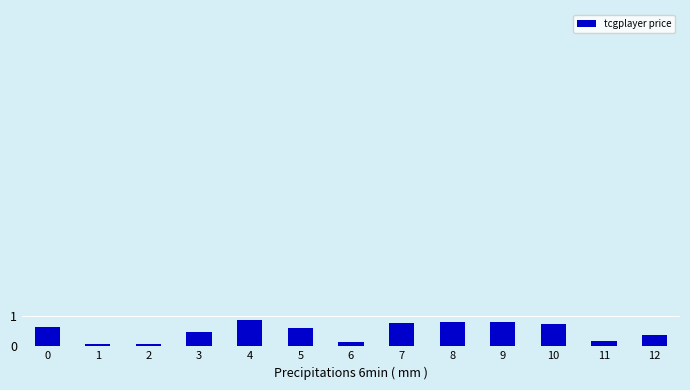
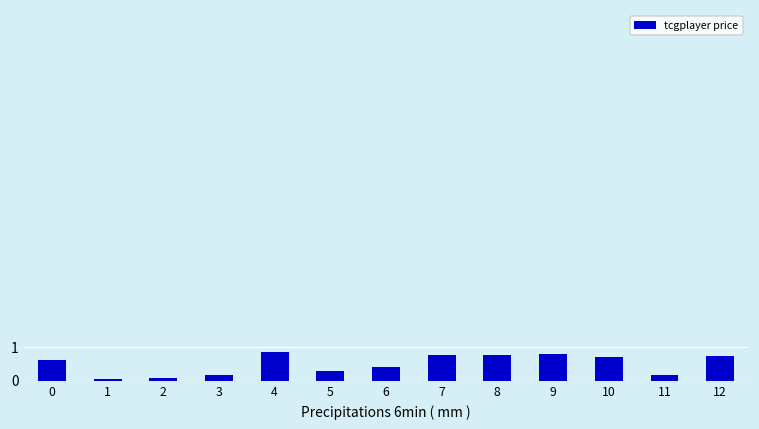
  {
    "0": 0.6,
    "2": 0.1,
-   "3": 0.5,
+   "3": 0.2,
    "4": 0.9,
-   "5": 0.6,
-   "6": 0.2,
+   "5": 0.3,
+   "6": 0.4,
    "7": 0.8,
    "8": 0.8,
    "9": 0.8,
    "10": 0.7,
    "11": 0.2,
-   "12": 0.4
+   "12": 0.7
  }
